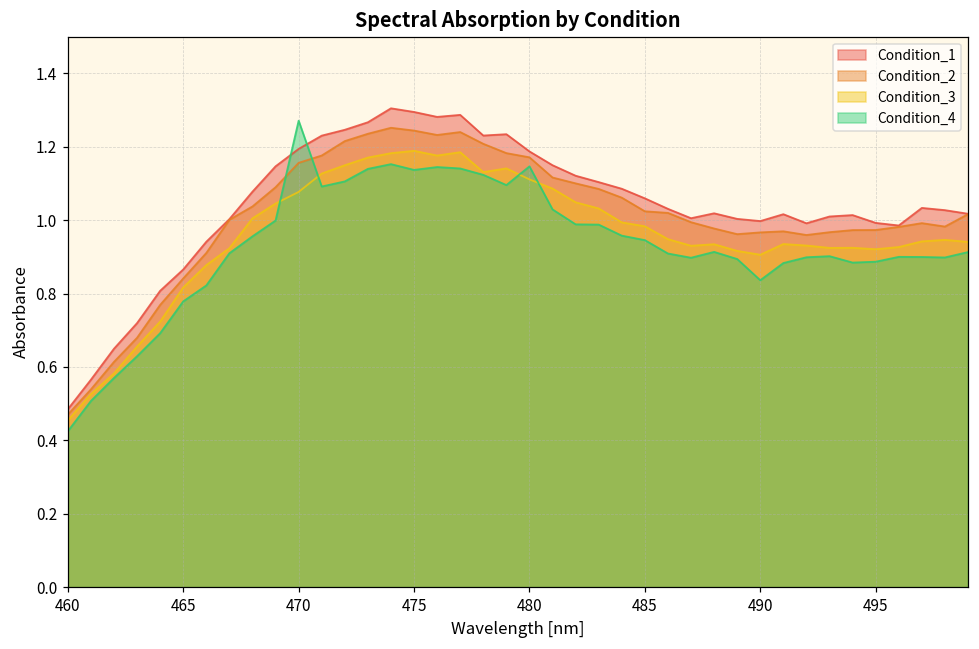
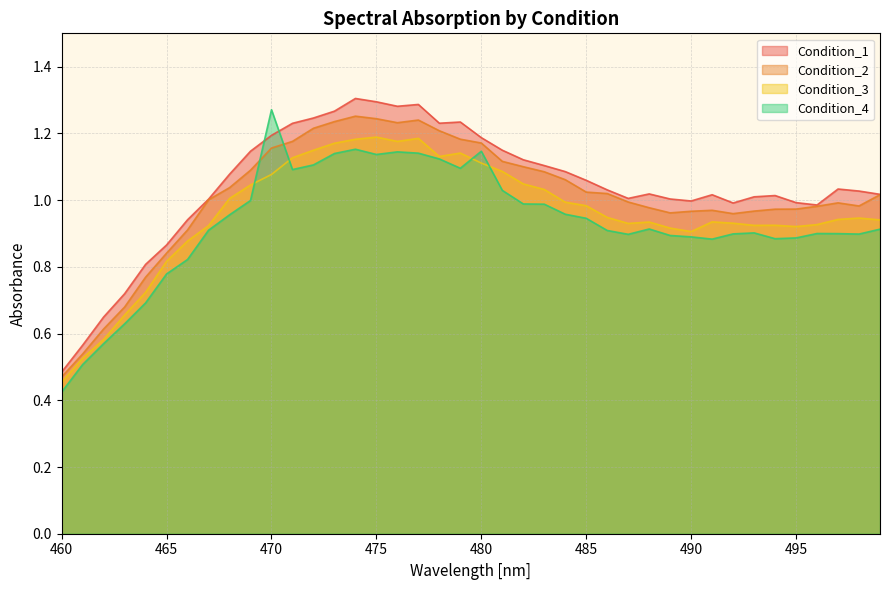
  {
    "Condition_4": {
      "460": 0.42,
      "465": 0.78,
      "470": 1.27,
      "475": 1.14,
      "480": 1.15,
      "485": 0.95,
-     "490": 0.84,
+     "490": 0.89,
      "495": 0.89
    }
  }
